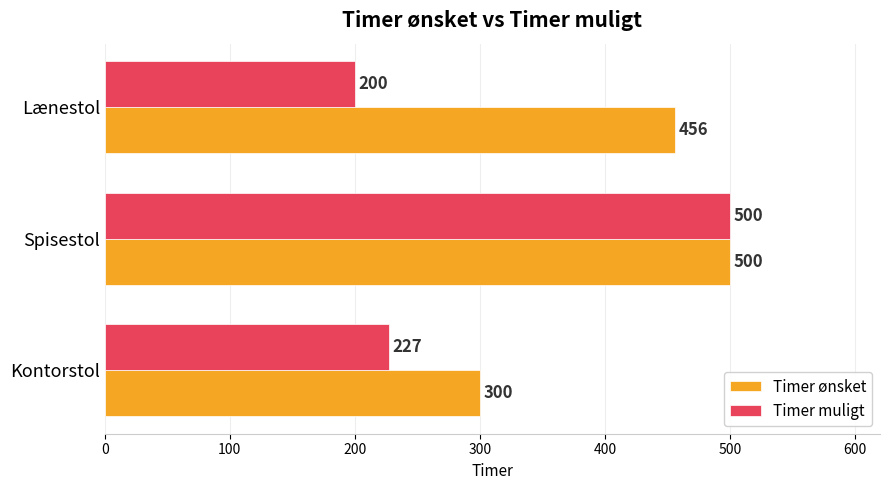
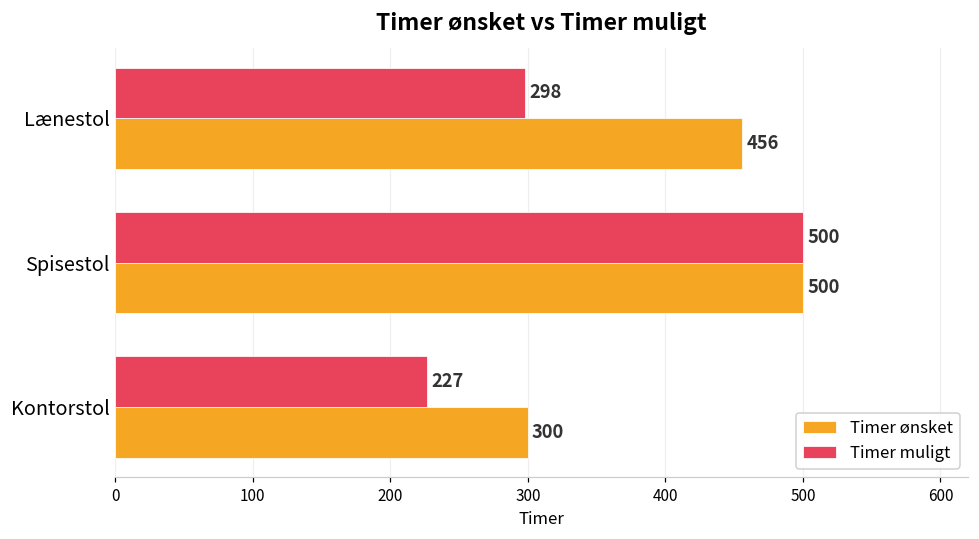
  {
    "Timer ønsket": {
      "Lænestol": 456,
      "Spisestol": 500,
      "Kontorstol": 300
    },
    "Timer muligt": {
-     "Lænestol": 200,
+     "Lænestol": 298,
      "Spisestol": 500,
      "Kontorstol": 227
    }
  }
